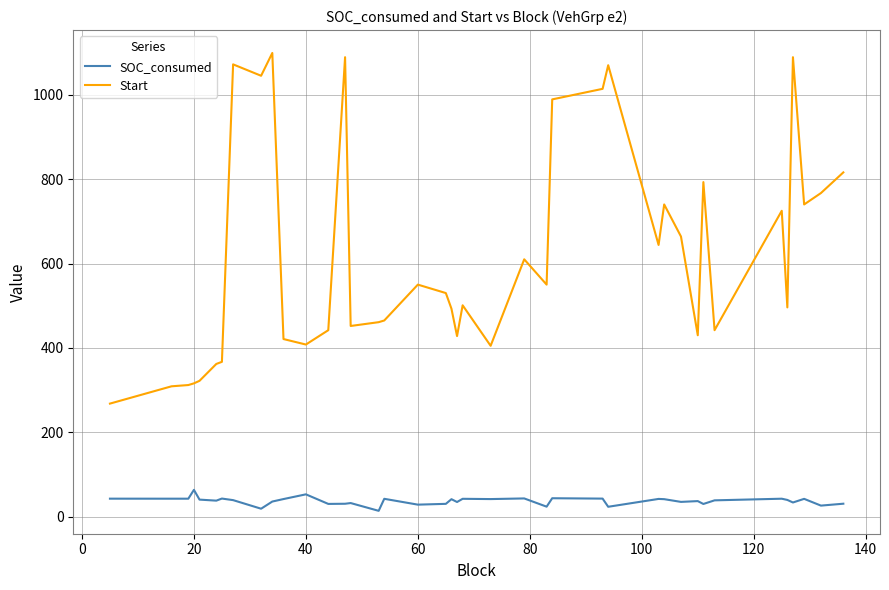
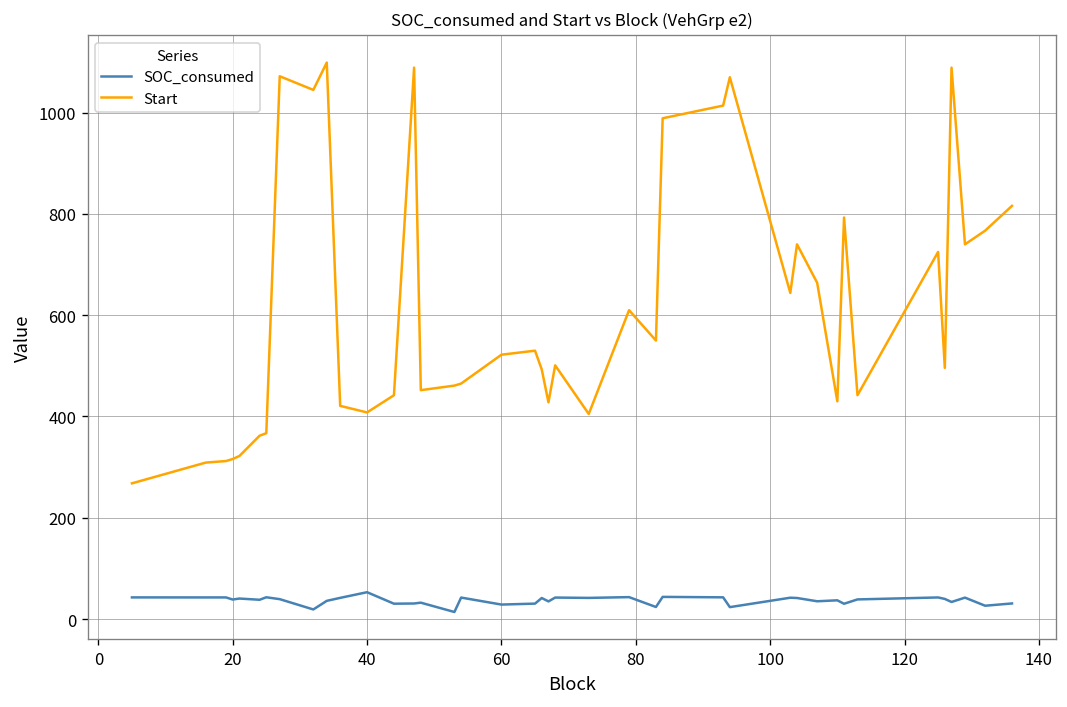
  {
    "SOC_consumed": {
-     "20": 60,
+     "20": 40,
      "40": 50,
      "60": 30
    },
    "Start": {
      "20": 320,
      "40": 410,
-     "60": 550
+     "60": 520
    }
  }
